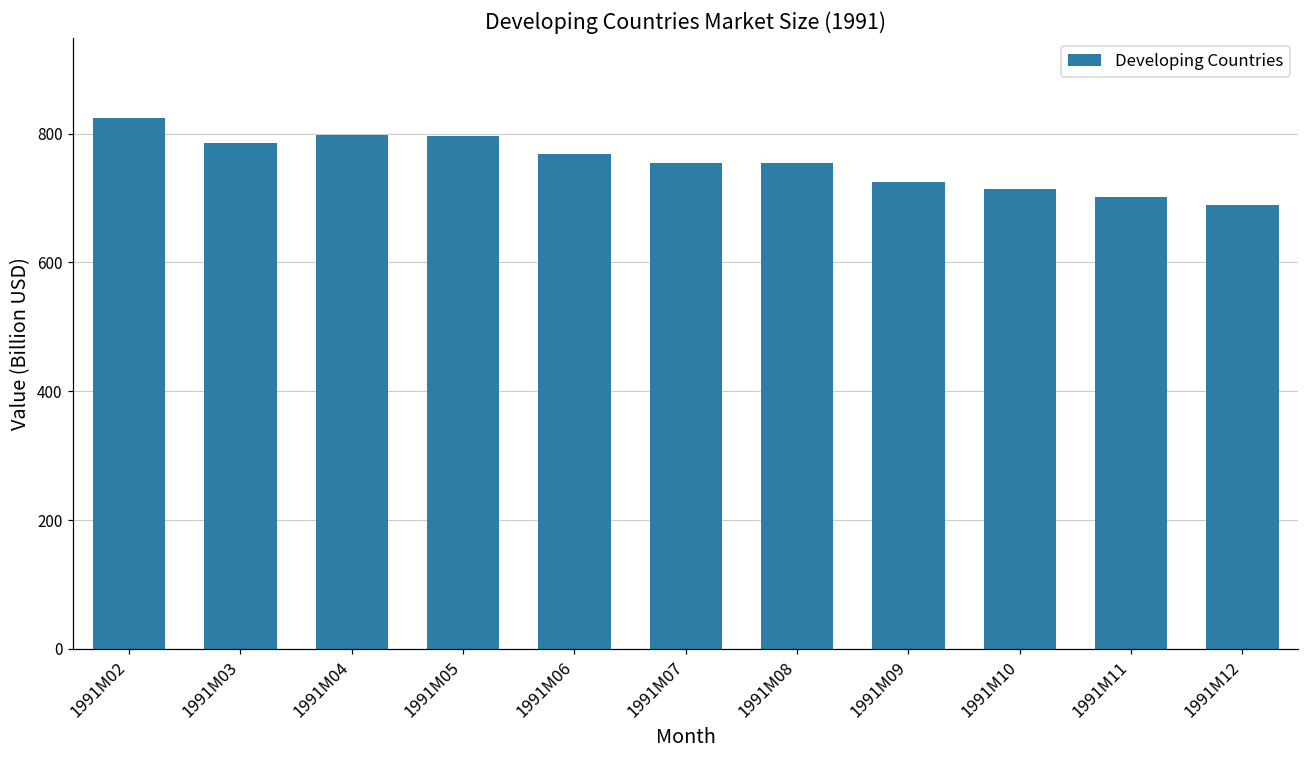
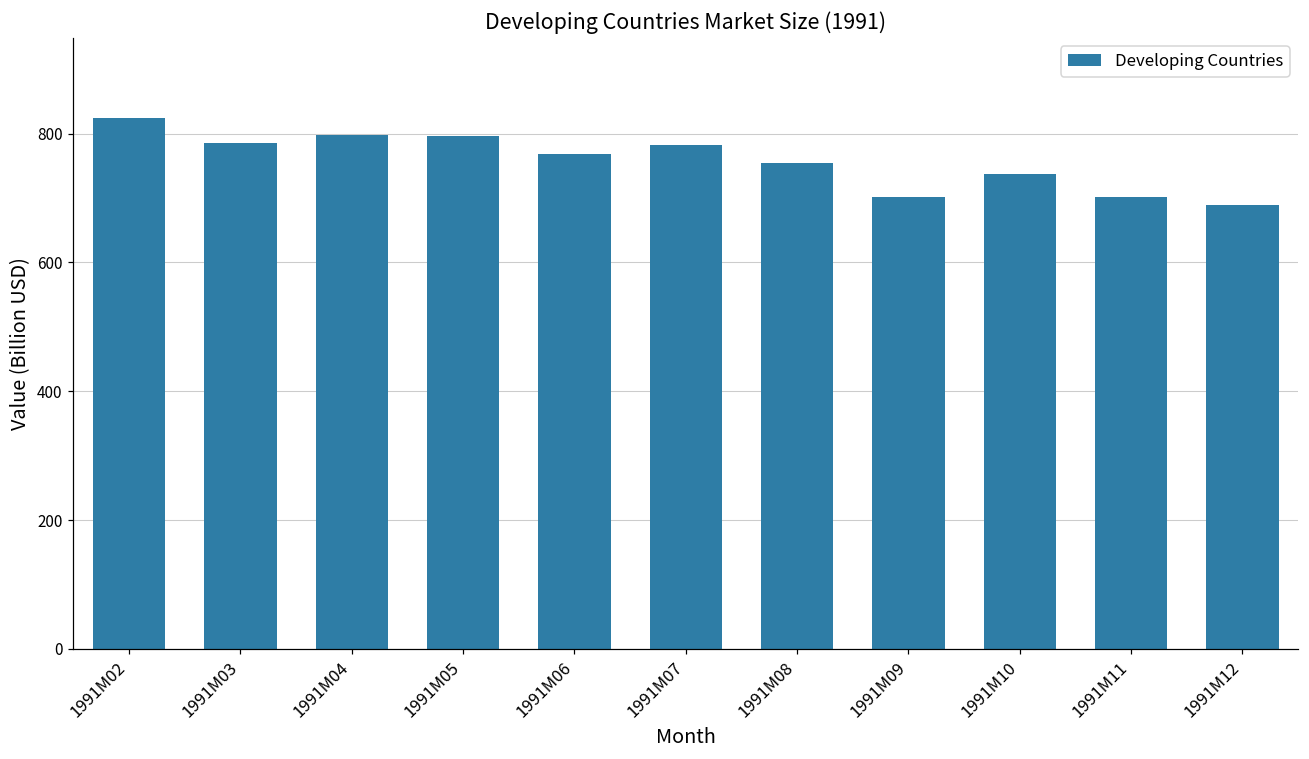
  {
    "1991M02": 830,
    "1991M03": 790,
    "1991M04": 800,
    "1991M05": 800,
    "1991M06": 770,
-   "1991M07": 750,
+   "1991M07": 780,
    "1991M08": 750,
-   "1991M09": 730,
-   "1991M10": 710,
+   "1991M09": 700,
+   "1991M10": 740,
    "1991M11": 700,
    "1991M12": 690
  }
